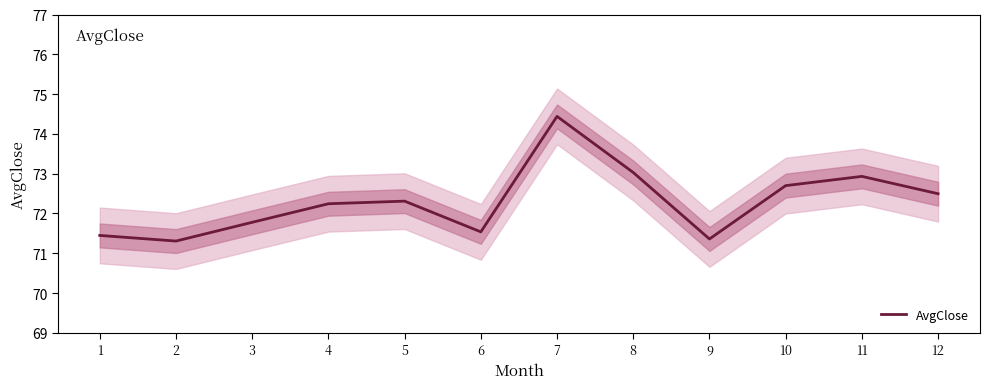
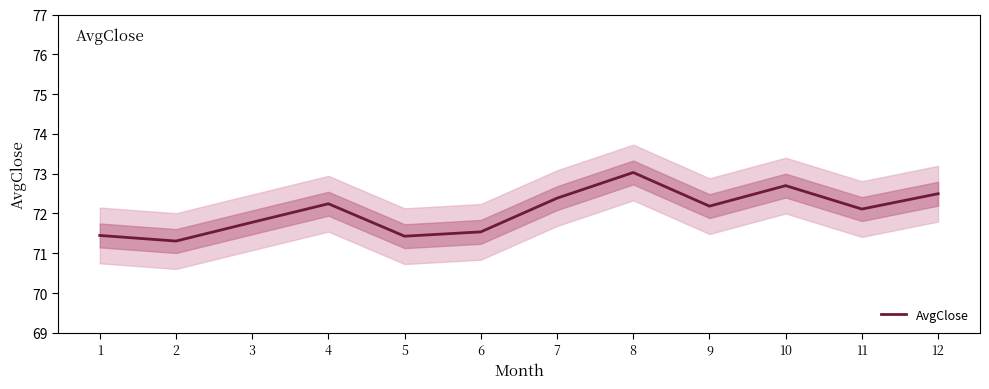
  {
    "AvgClose": {
      "1": 71.4,
      "2": 71.3,
      "3": 71.8,
      "4": 72.2,
-     "5": 72.3,
+     "5": 71.4,
      "6": 71.5,
-     "7": 74.4,
+     "7": 72.4,
      "8": 73.0,
-     "9": 71.4,
+     "9": 72.2,
      "10": 72.7,
-     "11": 72.9,
+     "11": 72.1,
      "12": 72.5
    }
  }
